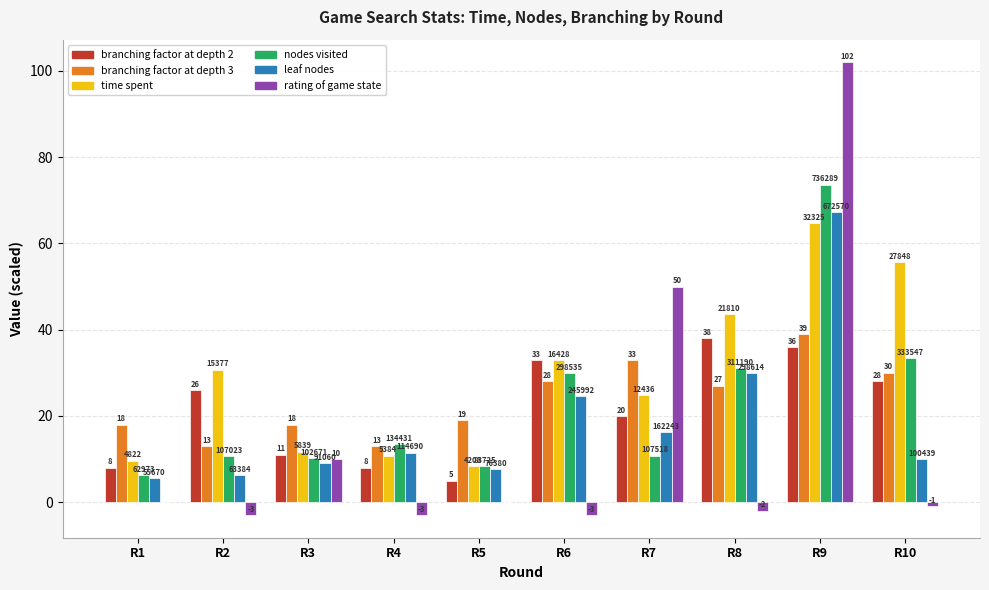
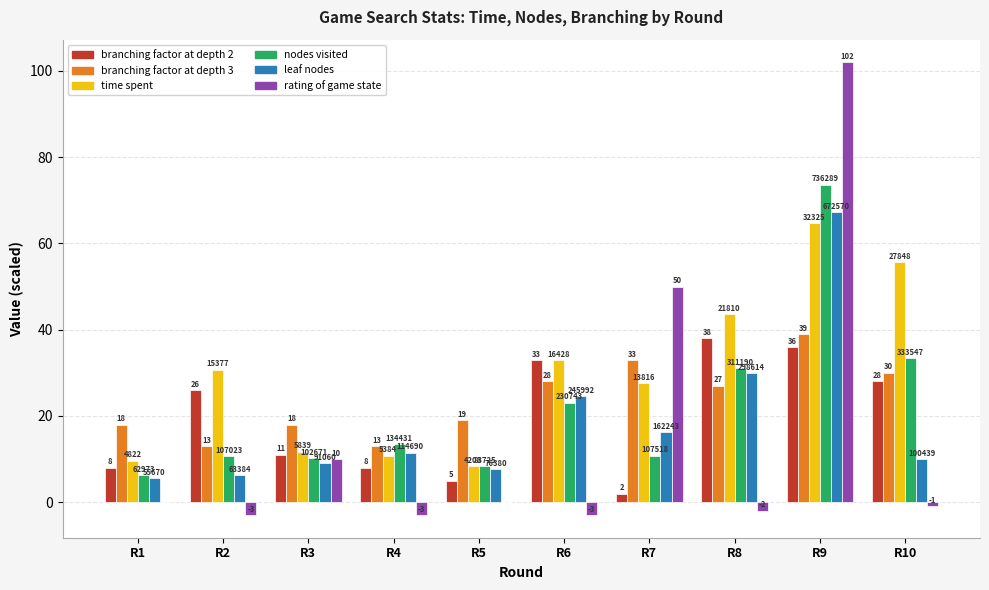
  {
    "branching factor at depth 2": {
      "R1": 8,
      "R2": 26,
      "R3": 11,
      "R4": 8,
      "R5": 5,
      "R6": 33,
-     "R7": 20,
+     "R7": 2,
      "R8": 38,
      "R9": 36,
      "R10": 28
    },
    "branching factor at depth 3": {
      "R1": 18,
      "R2": 13,
      "R3": 18,
      "R4": 13,
      "R5": 19,
      "R6": 28,
      "R7": 33,
      "R8": 27,
      "R9": 39,
      "R10": 30
    },
    "time spent": {
-     "R7": 12436
+     "R7": 13816
    },
    "nodes visited": {
-     "R6": 298535
+     "R6": 230743
    },
    "leaf nodes": {
      "R1": 6,
      "R3": 9,
      "R4": 11,
      "R5": 8,
      "R8": 30
    },
    "rating of game state": {
      "R2": -3,
      "R4": -3,
      "R6": -3,
      "R7": 50,
      "R8": -2,
      "R9": 102,
      "R10": -1
    }
  }
